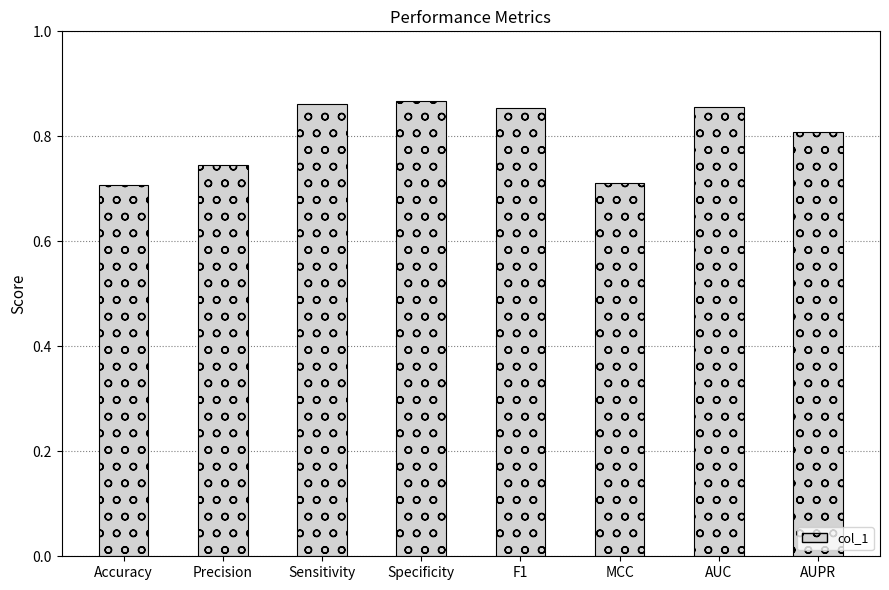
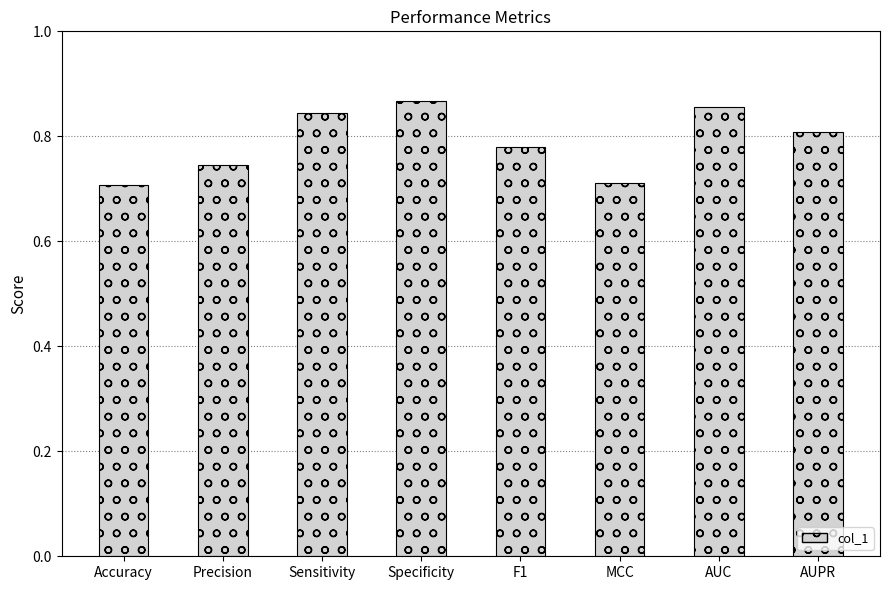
  {
    "Accuracy": 0.71,
    "Precision": 0.74,
-   "Sensitivity": 0.86,
+   "Sensitivity": 0.84,
    "Specificity": 0.87,
-   "F1": 0.85,
+   "F1": 0.78,
    "MCC": 0.71,
    "AUC": 0.86,
    "AUPR": 0.81
  }
